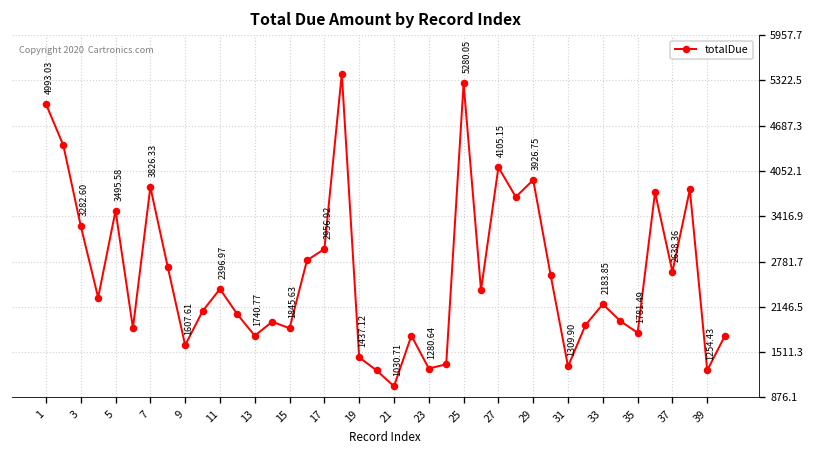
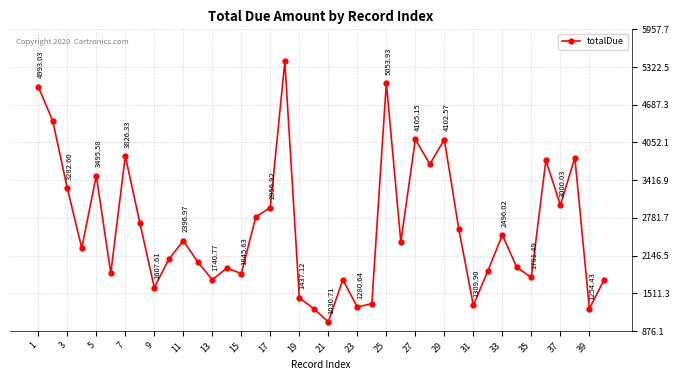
  {
    "1": 4993.03,
    "3": 3282.60,
    "5": 3495.58,
    "7": 3826.33,
    "9": 1607.61,
    "11": 2396.97,
    "13": 1740.77,
    "15": 1845.63,
    "17": 2956.92,
    "19": 1437.12,
    "21": 1030.71,
    "23": 1280.64,
-   "25": 5280.05,
+   "25": 5053.93,
    "27": 4105.15,
-   "29": 3926.75,
+   "29": 4102.57,
    "31": 1309.90,
-   "33": 2183.85,
+   "33": 2496.02,
    "35": 1781.49,
-   "37": 2638.36,
+   "37": 3000.03,
    "39": 1254.43
  }
